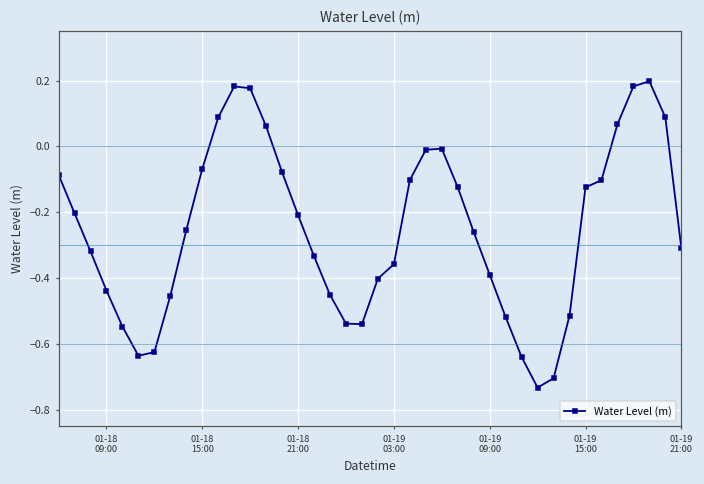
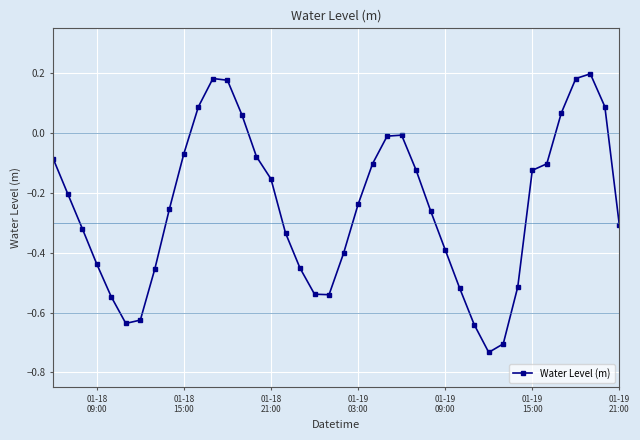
  {
    "01-18 09:00": -0.44,
    "01-18 15:00": -0.07,
-   "01-18 21:00": -0.21,
-   "01-19 03:00": -0.36,
+   "01-18 21:00": -0.15,
+   "01-19 03:00": -0.24,
    "01-19 09:00": -0.39,
    "01-19 15:00": -0.12,
    "01-19 21:00": -0.31
  }
